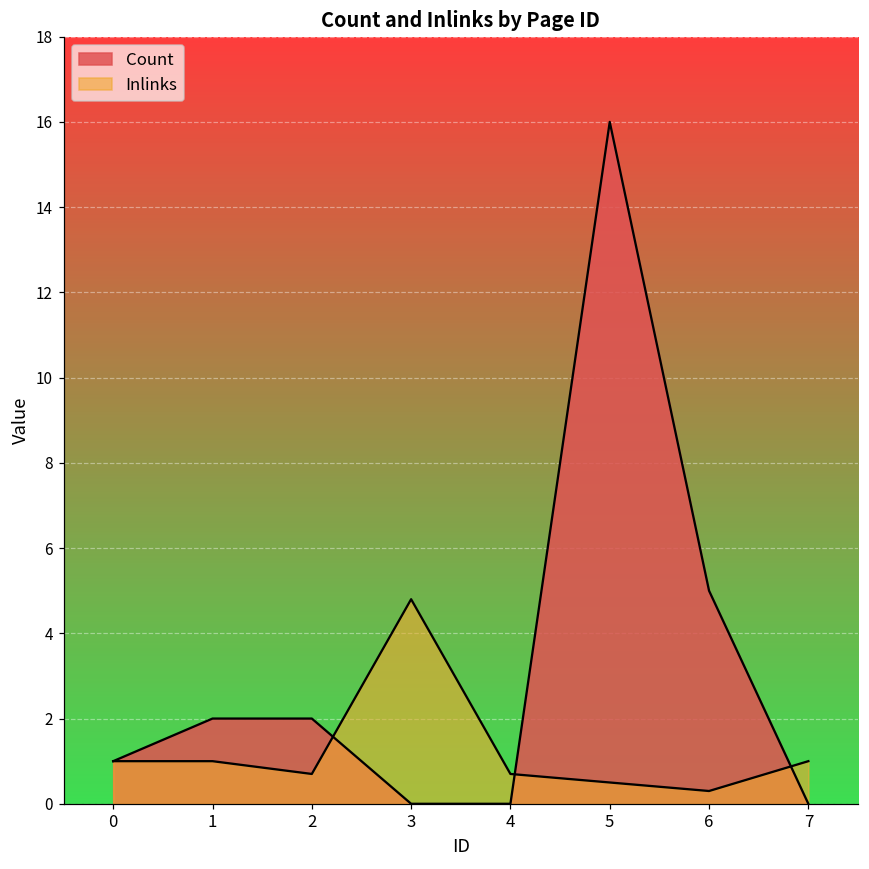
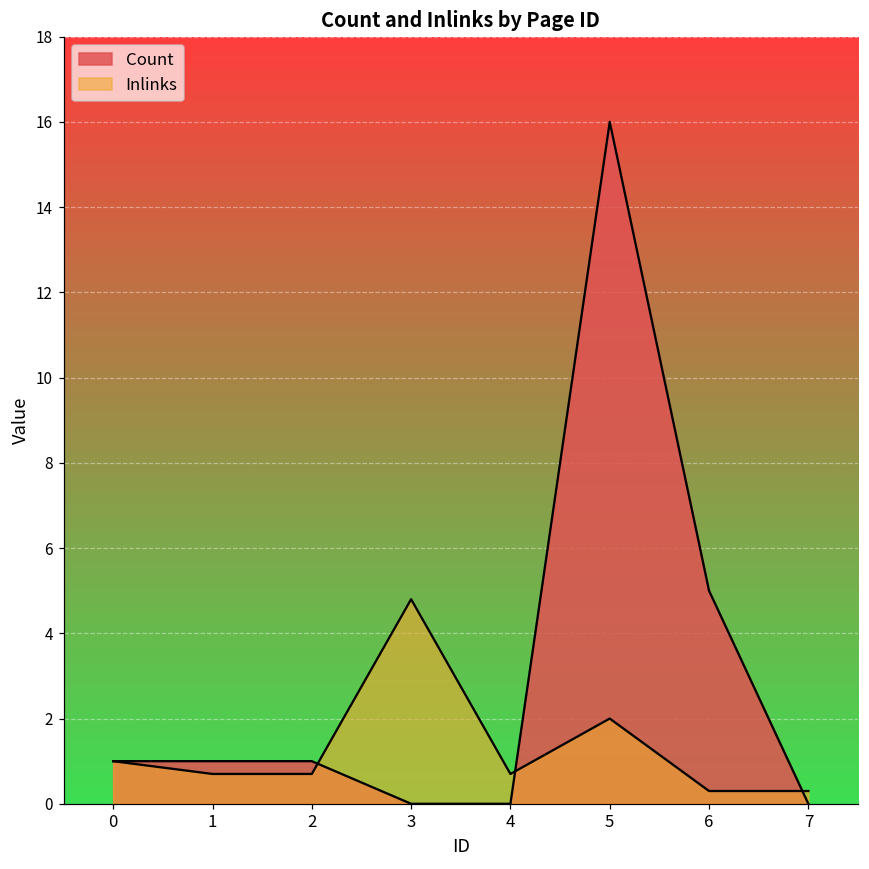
  {
    "Count": {
-     "1": 2,
-     "2": 2,
+     "1": 1,
+     "2": 1,
      "3": 0,
      "4": 0,
      "5": 16,
      "6": 5,
      "7": 0
    },
    "Inlinks": {
-     "1": 1.0,
+     "1": 0.7,
      "2": 0.7,
      "3": 4.8,
      "4": 0.7,
-     "5": 0.5,
+     "5": 2.0,
      "6": 0.3,
-     "7": 1.0
+     "7": 0.3
    }
  }
